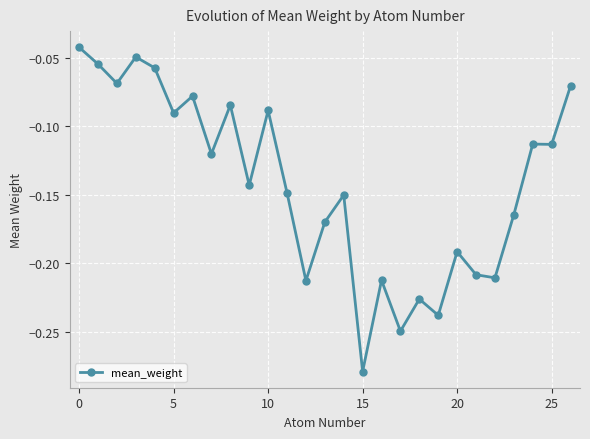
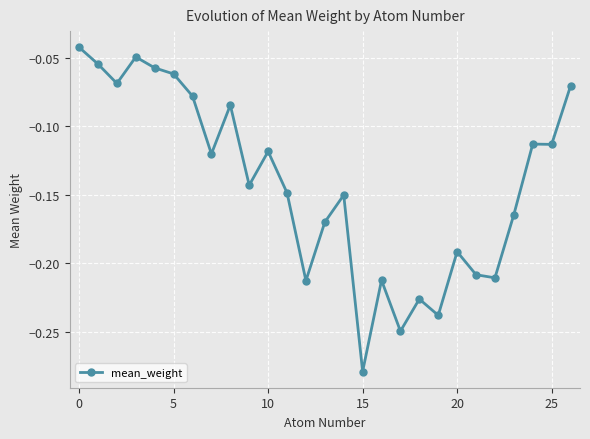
  {
    "0": -0.042,
-   "5": -0.090,
-   "10": -0.088,
+   "5": -0.062,
+   "10": -0.118,
    "15": -0.279,
    "20": -0.191,
    "25": -0.113
  }
